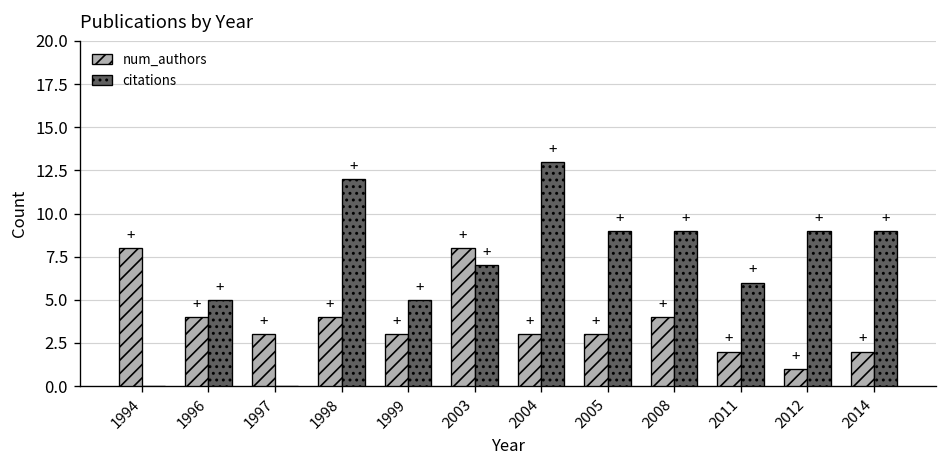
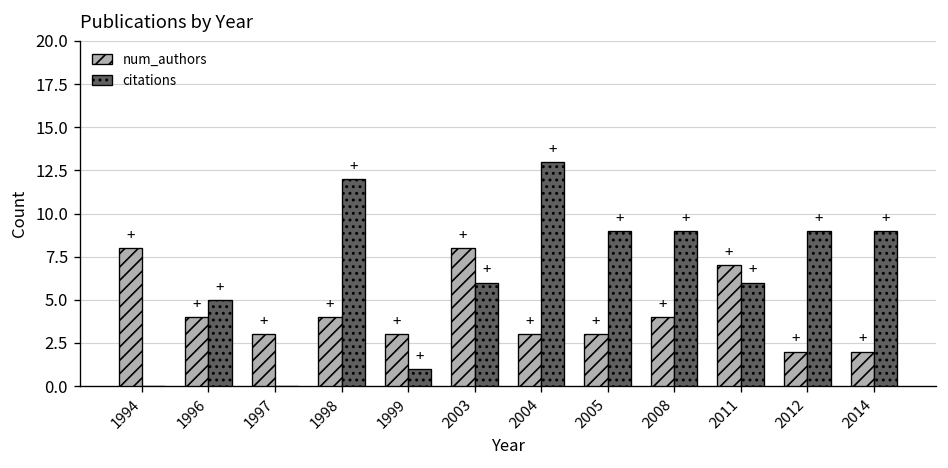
  {
    "num_authors": {
      "1994": 8,
      "1996": 4,
      "1997": 3,
      "1998": 4,
      "1999": 3,
      "2003": 8,
      "2004": 3,
      "2005": 3,
      "2008": 4,
-     "2011": 2,
-     "2012": 1,
+     "2011": 7,
+     "2012": 2,
      "2014": 2
    },
    "citations": {
      "1994": 0,
      "1996": 5,
      "1997": 0,
      "1998": 12,
-     "1999": 5,
-     "2003": 7,
+     "1999": 1,
+     "2003": 6,
      "2004": 13,
      "2005": 9,
      "2008": 9,
      "2011": 6,
      "2012": 9,
      "2014": 9
    }
  }
